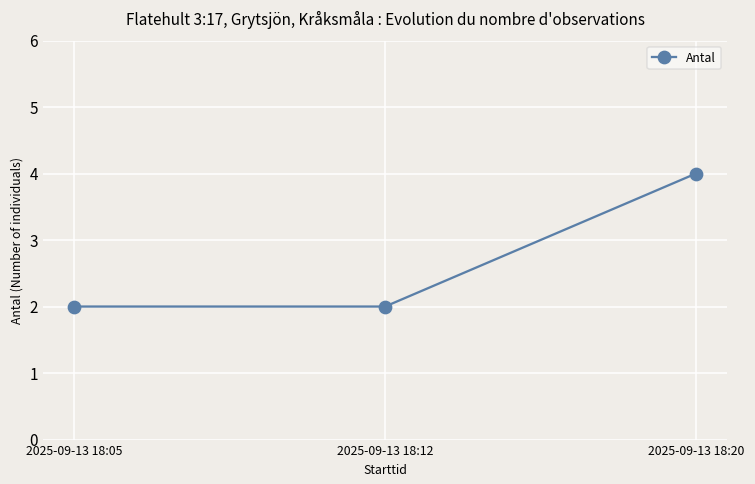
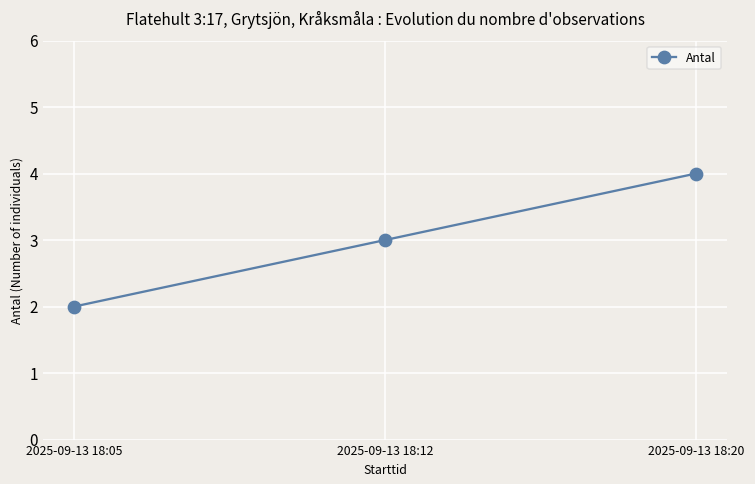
  {
    "2025-09-13 18:05": 2,
-   "2025-09-13 18:12": 2,
+   "2025-09-13 18:12": 3,
    "2025-09-13 18:20": 4
  }
